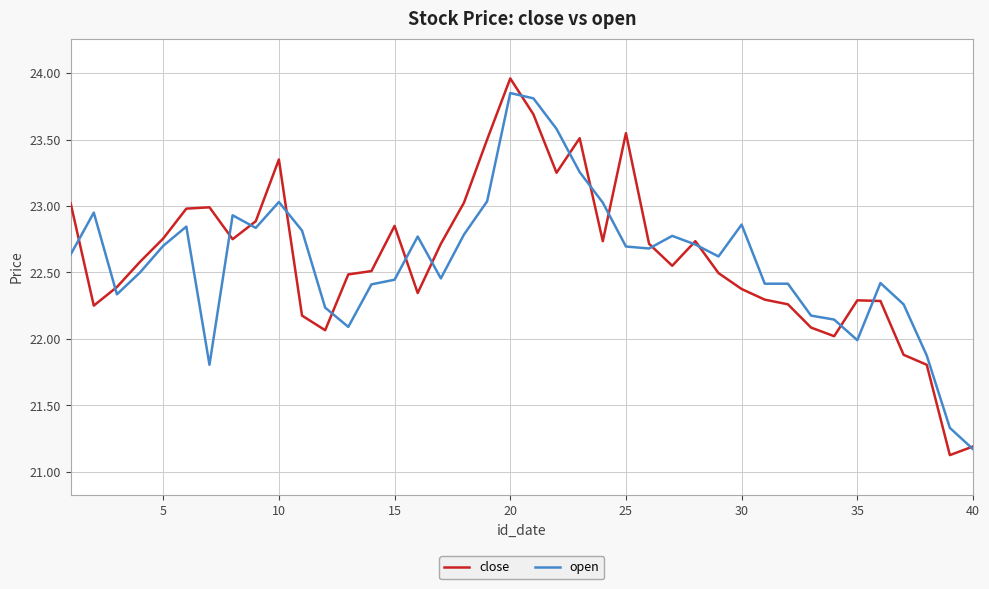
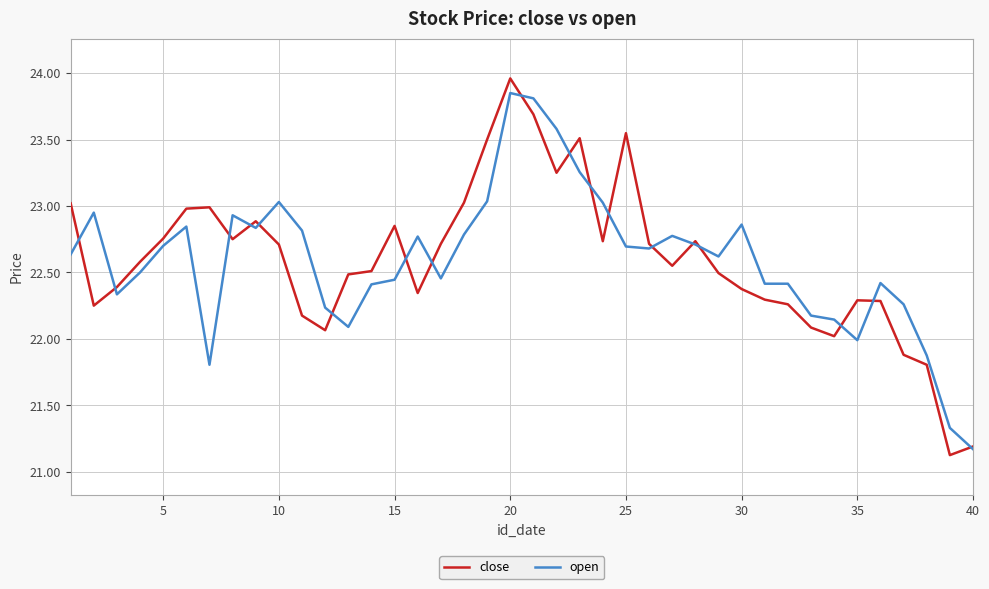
  {
    "close": {
      "5": 22.76,
-     "10": 23.35,
+     "10": 22.71,
      "15": 22.85,
      "20": 23.96,
      "25": 23.55,
      "30": 22.38,
      "35": 22.29,
      "40": 21.19
    },
    "open": {
      "5": 22.70,
      "10": 23.03,
      "15": 22.45,
      "20": 23.85,
      "25": 22.70,
      "30": 22.86,
      "35": 21.99,
      "40": 21.17
    }
  }
